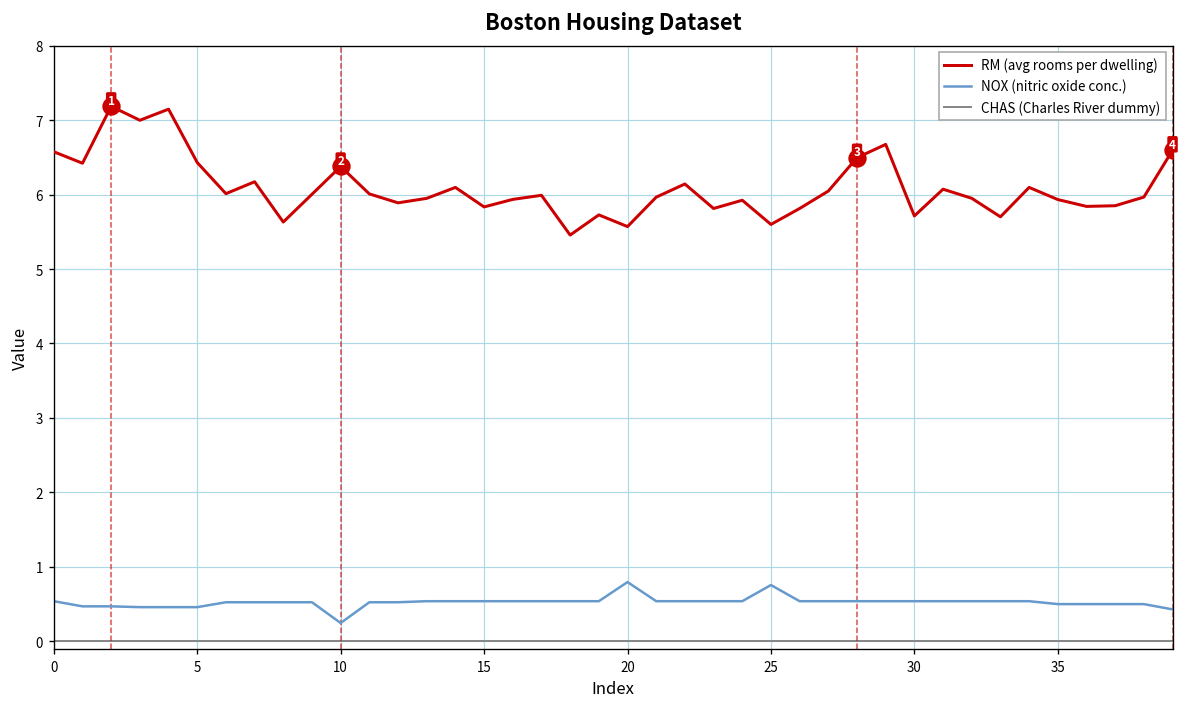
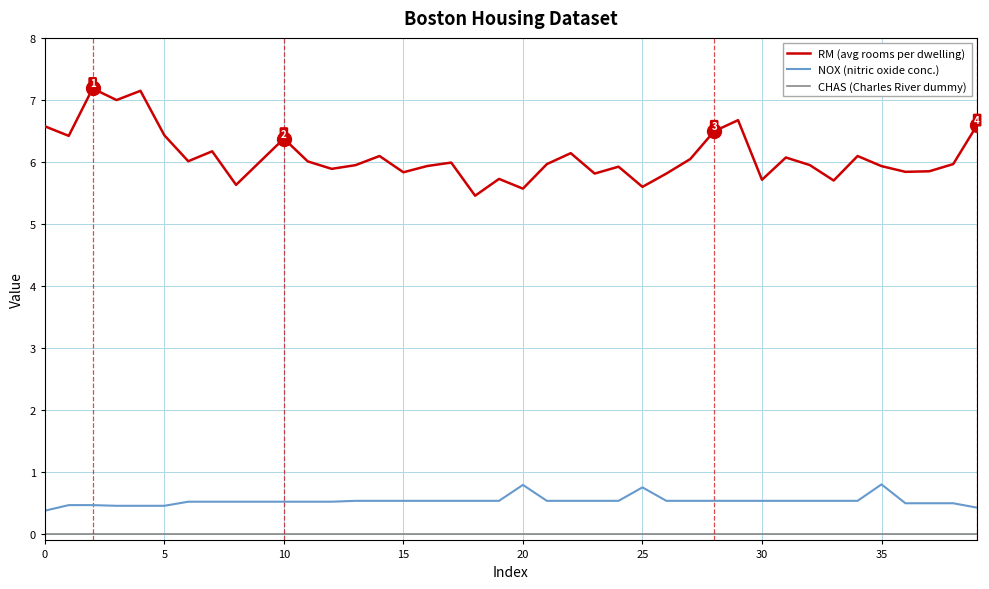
  {
    "NOX (nitric oxide conc.)": {
-     "0": 0.5,
+     "0": 0.4,
      "5": 0.5,
-     "10": 0.2,
+     "10": 0.5,
      "15": 0.5,
      "20": 0.8,
      "25": 0.8,
      "30": 0.5,
-     "35": 0.5
+     "35": 0.8
    },
    "CHAS (Charles River dummy)": {
      "0": 0.0,
      "5": 0.0,
      "10": 0.0,
      "15": 0.0,
      "20": 0.0,
      "25": 0.0,
      "30": 0.0,
      "35": 0.0
    }
  }
